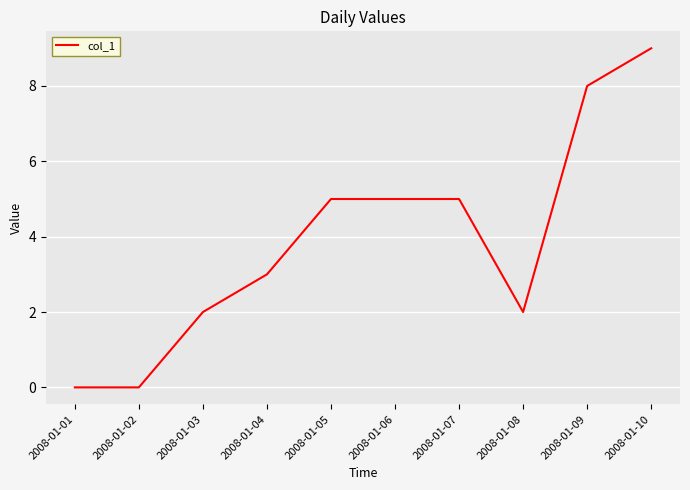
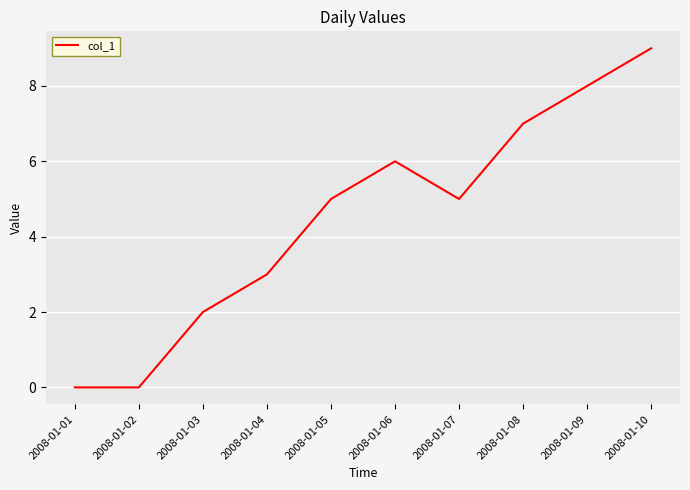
  {
    "2008-01-01": 0,
    "2008-01-02": 0,
    "2008-01-03": 2,
    "2008-01-04": 3,
    "2008-01-05": 5,
-   "2008-01-06": 5,
+   "2008-01-06": 6,
    "2008-01-07": 5,
-   "2008-01-08": 2,
+   "2008-01-08": 7,
    "2008-01-09": 8,
    "2008-01-10": 9
  }
